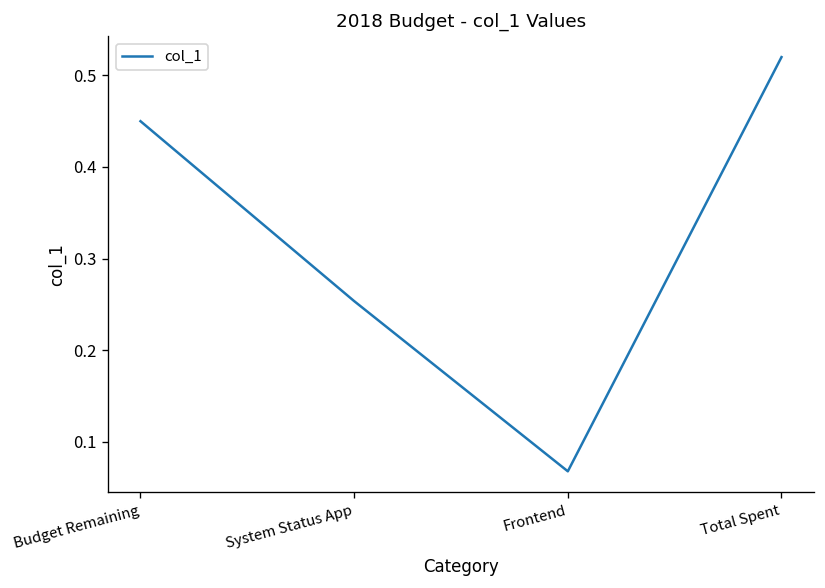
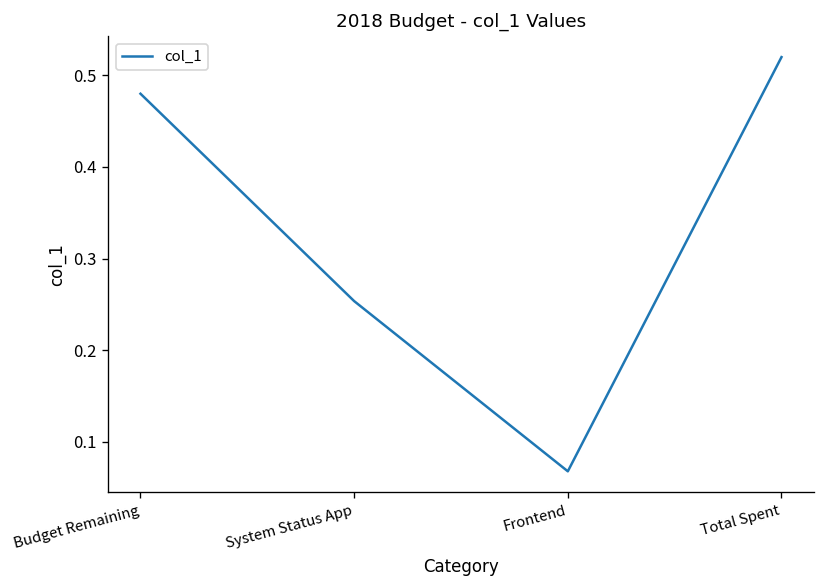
  {
-   "Budget Remaining": 0.45,
+   "Budget Remaining": 0.48,
    "System Status App": 0.25,
    "Frontend": 0.07,
    "Total Spent": 0.52
  }
